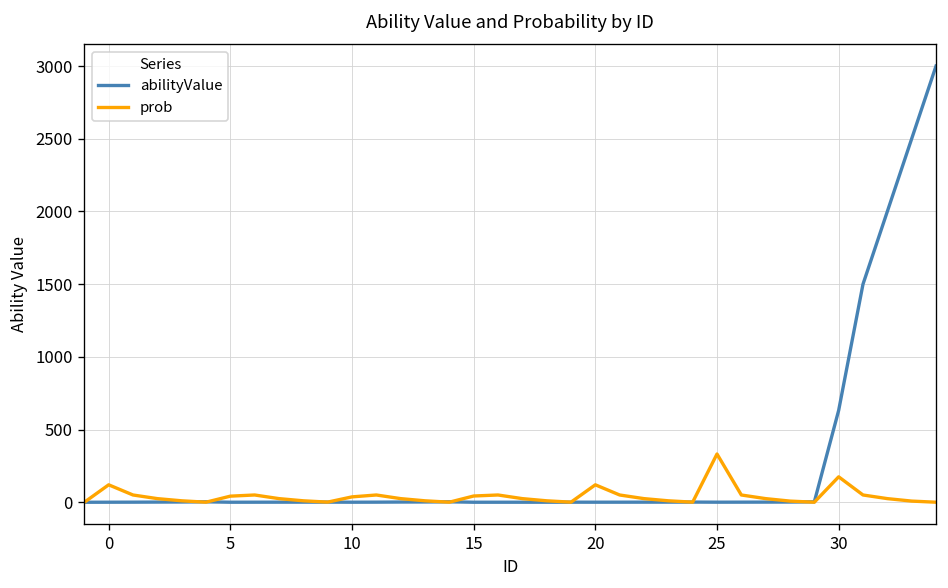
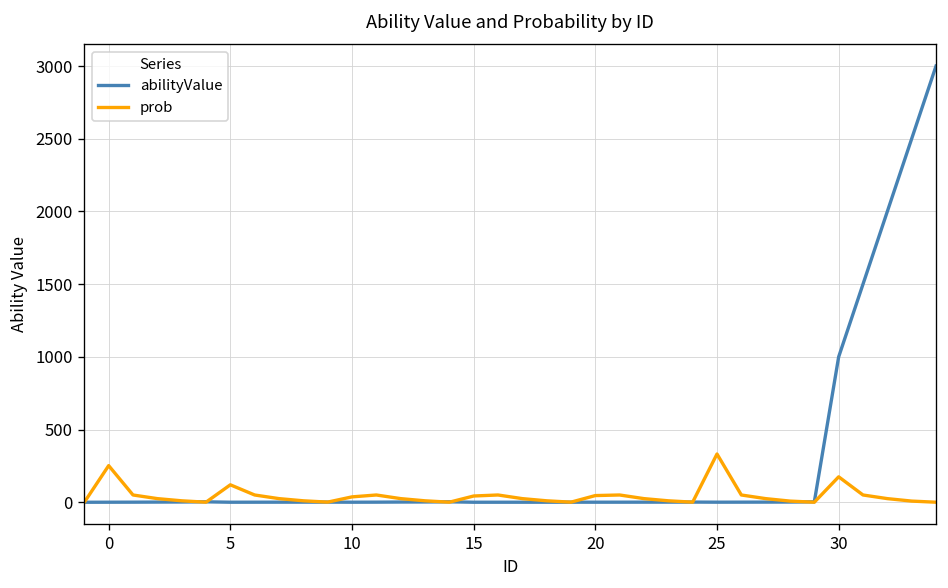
  {
    "abilityValue": {
      "0": 0,
      "5": 0,
      "10": 0,
      "15": 0,
      "20": 0,
      "25": 0,
-     "30": 630
+     "30": 1000
    },
    "prob": {
-     "0": 120,
-     "5": 40,
+     "0": 250,
+     "5": 120,
      "10": 40,
      "15": 40,
-     "20": 120,
+     "20": 50,
      "25": 330,
      "30": 180
    }
  }
